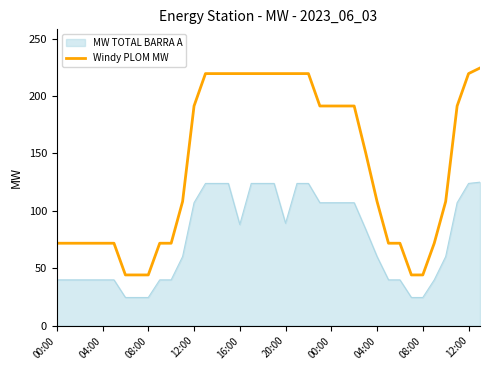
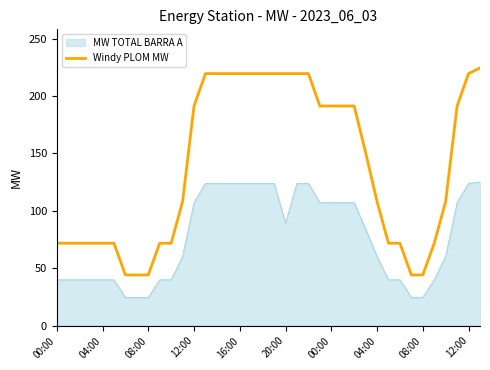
  {
    "MW TOTAL BARRA A": {
-     "16:00": 88,
+     "16:00": 124,
      "20:00": 89
    },
    "Windy PLOM MW": {
      "16:00": 220,
      "20:00": 220
    }
  }
